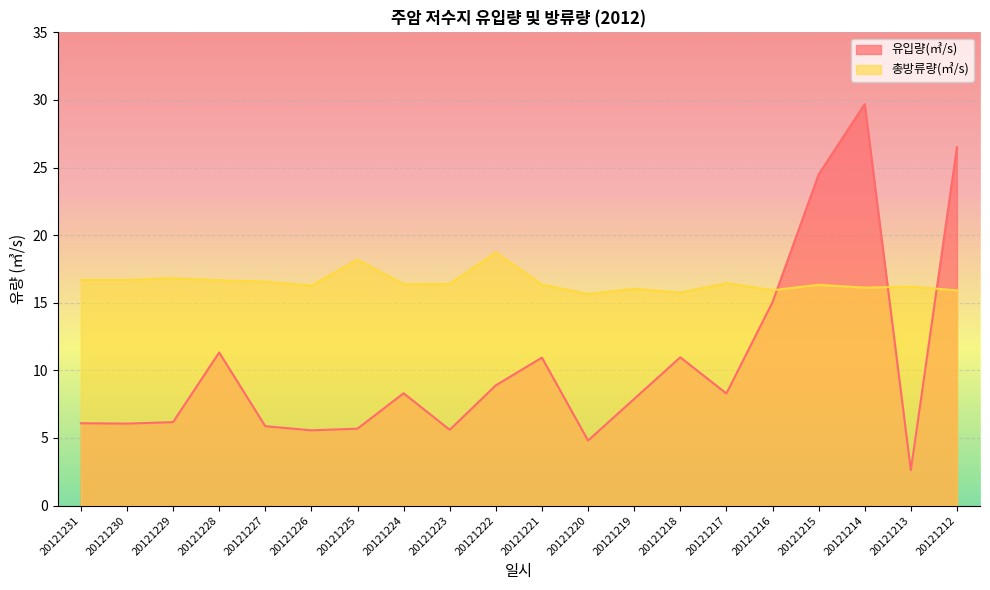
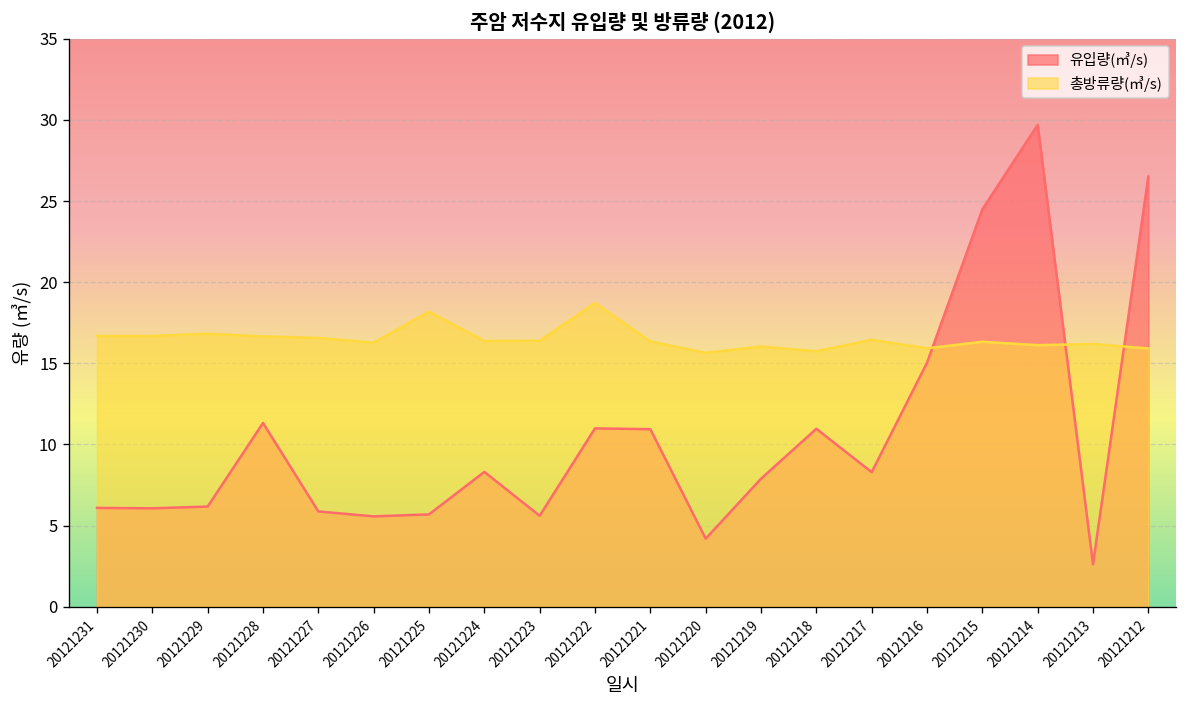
  {
    "유입량(㎥/s)": {
      "20121231": 6.1,
      "20121230": 6.1,
      "20121229": 6.2,
      "20121228": 11.3,
      "20121227": 5.9,
      "20121226": 5.6,
      "20121225": 5.7,
      "20121224": 8.3,
      "20121223": 5.6,
-     "20121222": 8.9,
+     "20121222": 11.0,
      "20121221": 10.9,
-     "20121220": 4.8,
+     "20121220": 4.2,
      "20121219": 7.9,
      "20121218": 11.0,
      "20121217": 8.3,
      "20121216": 15.0,
      "20121215": 24.5,
      "20121214": 29.7,
      "20121213": 2.6,
      "20121212": 26.5
    },
    "총방류량(㎥/s)": {
      "20121231": 16.7,
      "20121230": 16.7,
      "20121229": 16.8,
      "20121228": 16.7,
      "20121227": 16.6,
      "20121226": 16.3,
      "20121225": 18.2,
      "20121224": 16.4,
      "20121223": 16.4,
      "20121222": 18.7,
      "20121221": 16.3,
      "20121220": 15.6,
      "20121219": 16.0,
      "20121218": 15.7,
      "20121217": 16.5,
      "20121216": 15.9,
      "20121215": 16.3,
      "20121214": 16.1,
      "20121213": 16.2,
      "20121212": 15.9
    }
  }
